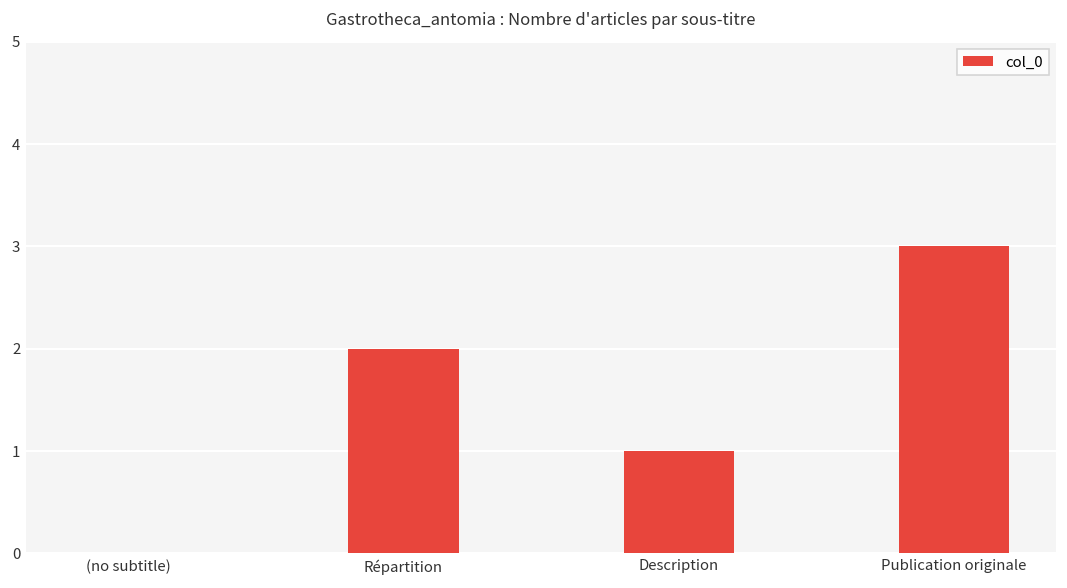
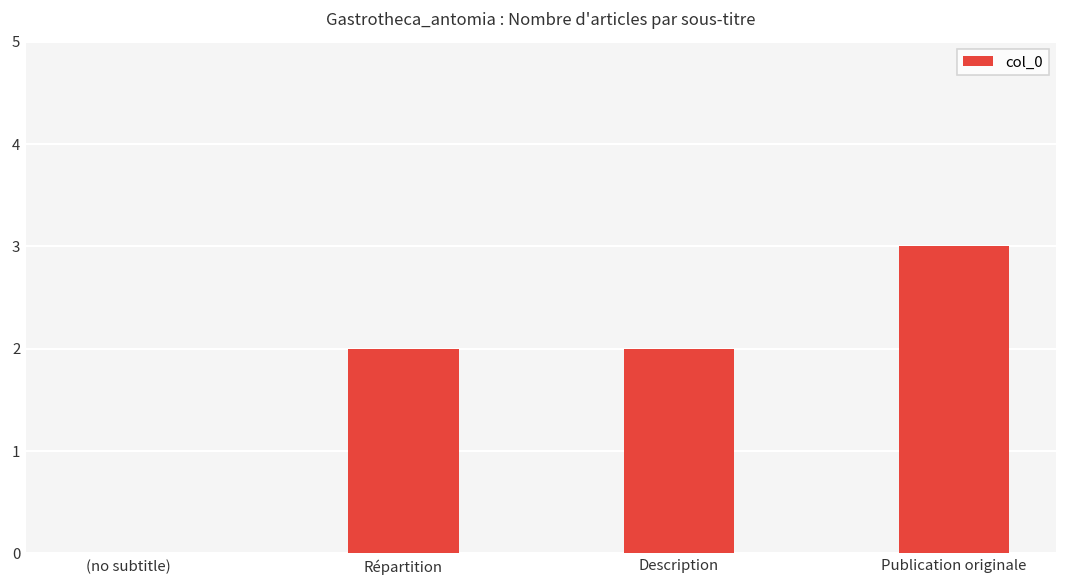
  {
    "(no subtitle)": 0,
    "Répartition": 2,
-   "Description": 1,
+   "Description": 2,
    "Publication originale": 3
  }
